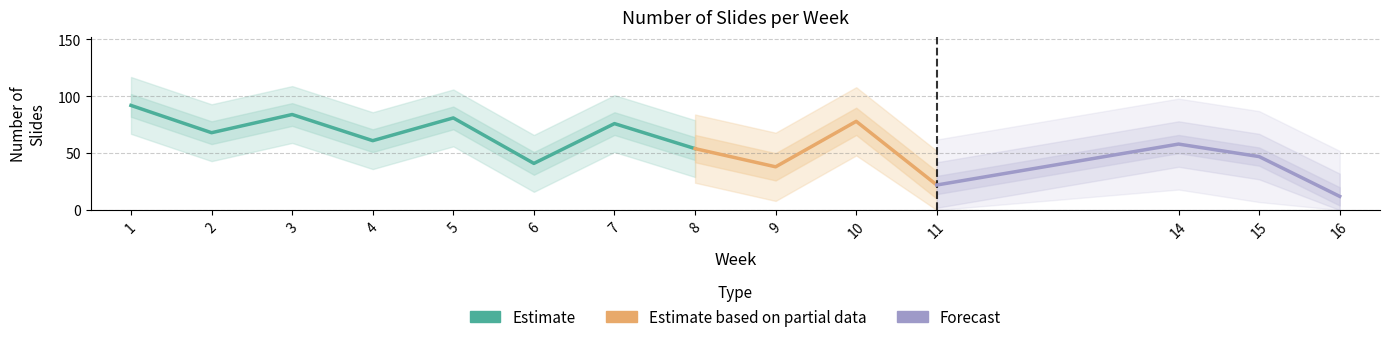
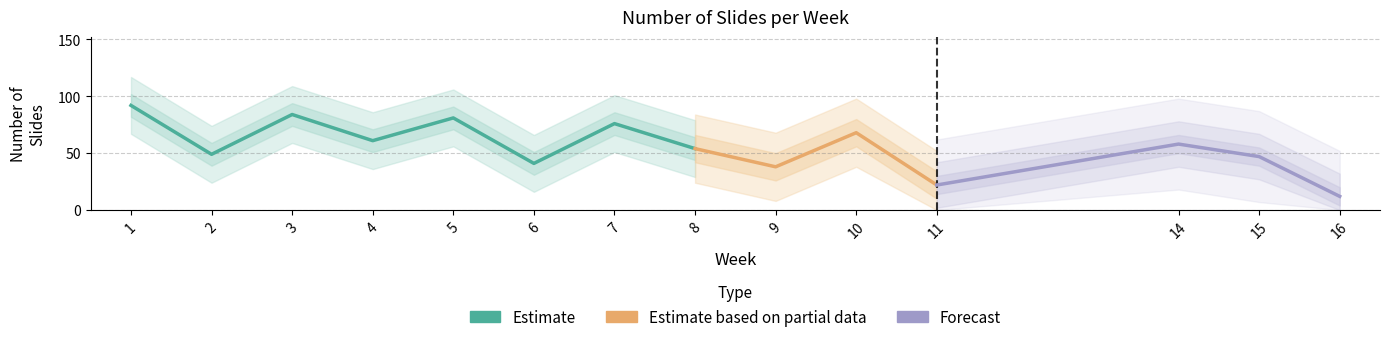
  {
    "Estimate": {
      "1": 92,
-     "2": 68,
+     "2": 49,
      "3": 84,
      "4": 61,
      "5": 81,
      "6": 41,
      "7": 76
    },
    "Estimate based on partial data": {
      "9": 38,
-     "10": 78
+     "10": 68
    },
    "Forecast": {
      "14": 58,
      "15": 47,
      "16": 12
    }
  }
